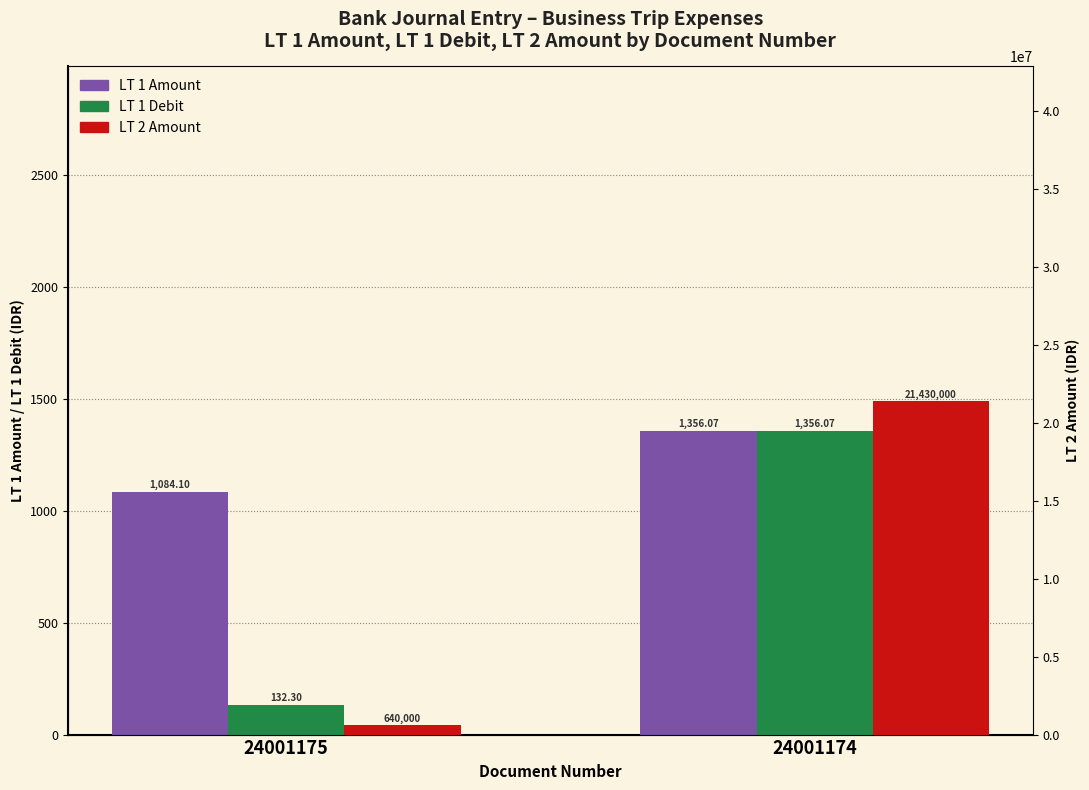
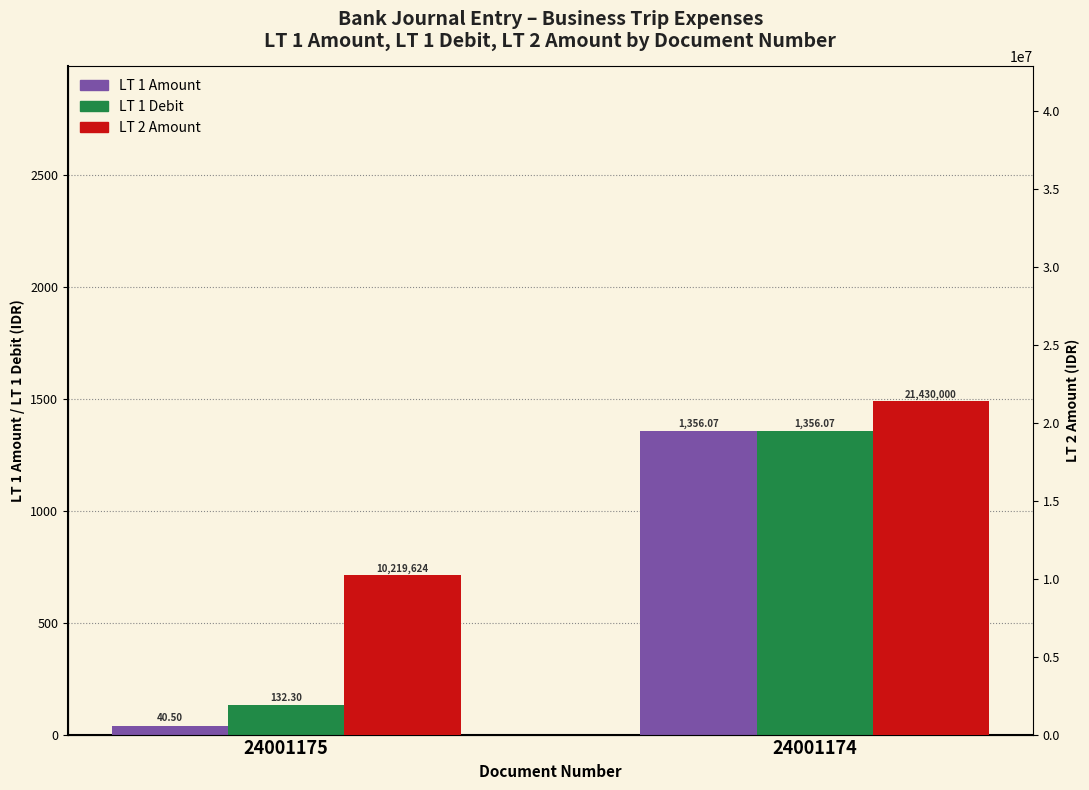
  {
    "LT 1 Amount": {
-     "24001175": "1,084.10",
+     "24001175": "40.50",
      "24001174": "1,356.07"
    },
    "LT 1 Debit": {
      "24001175": "132.30",
      "24001174": "1,356.07"
    },
    "LT 2 Amount": {
-     "24001175": "640,000",
+     "24001175": "10,219,624",
      "24001174": "21,430,000"
    }
  }
